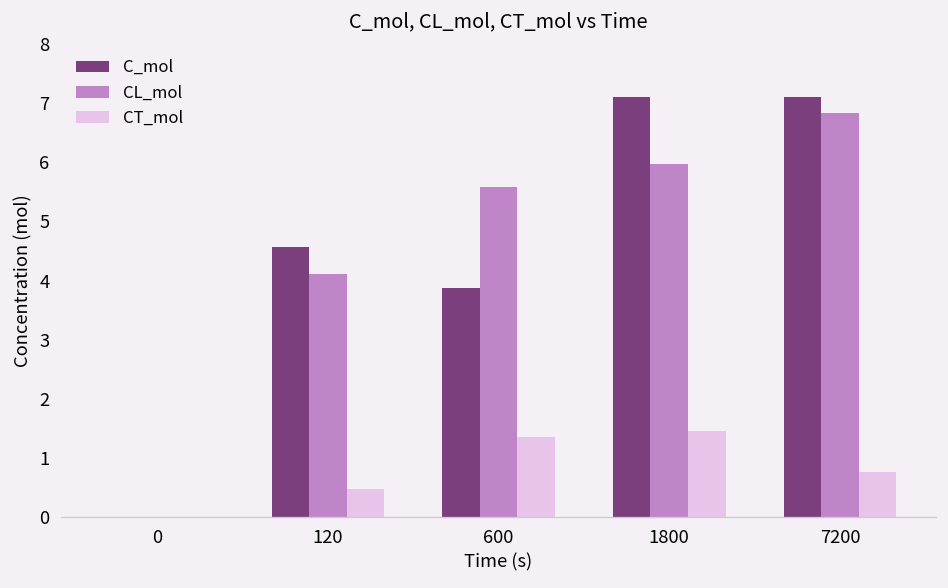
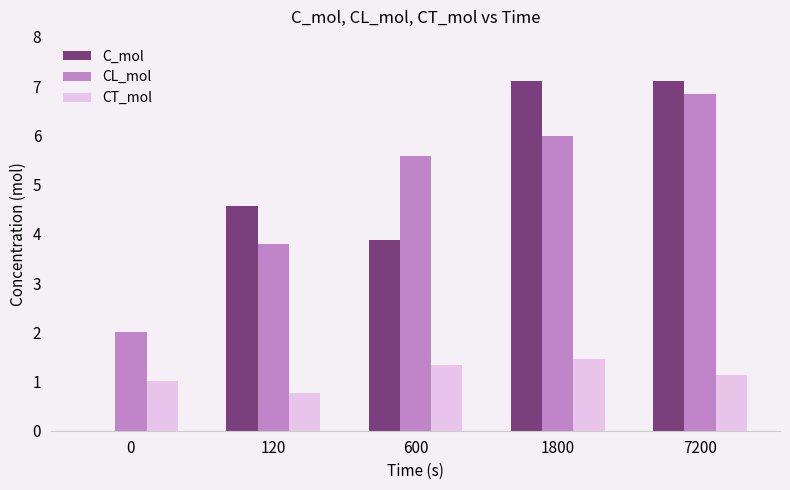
  {
    "C_mol": {
      "0": 0.0,
      "120": 4.6,
      "600": 3.9,
      "1800": 7.1,
      "7200": 7.1
    },
    "CL_mol": {
-     "0": 0,
-     "120": 4.1,
+     "0": 2,
+     "120": 3.8,
      "600": 5.6,
      "1800": 6.0,
      "7200": 6.8
    },
    "CT_mol": {
-     "0": 0,
-     "120": 0.5,
+     "0": 1,
+     "120": 0.8,
      "600": 1.3,
      "1800": 1.4,
-     "7200": 0.8
+     "7200": 1.1
    }
  }
